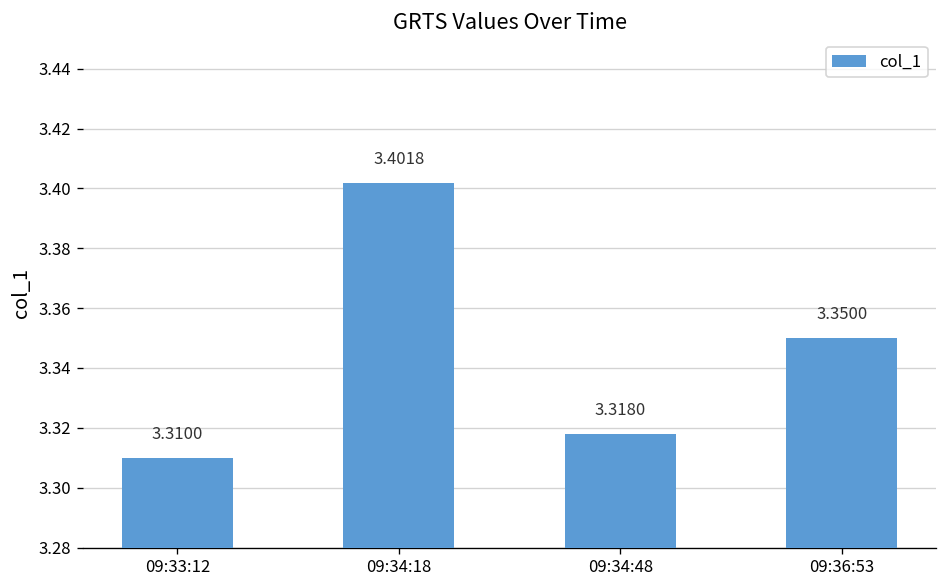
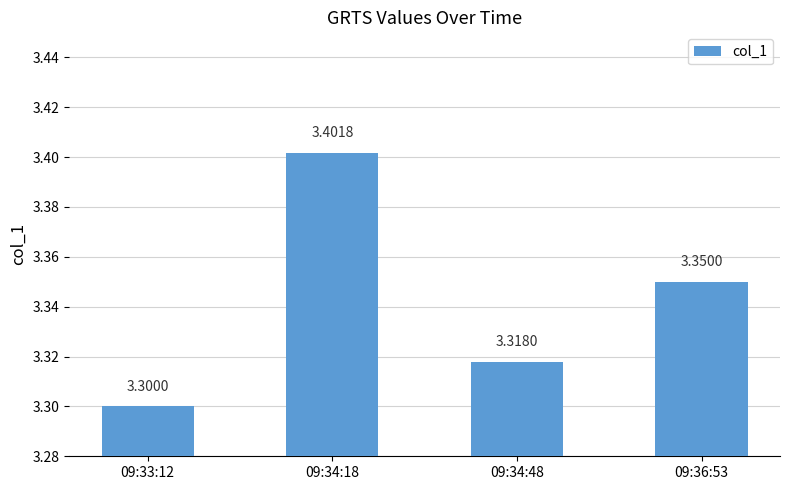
  {
-   "09:33:12": 3.3100,
+   "09:33:12": 3.3000,
    "09:34:18": 3.4018,
    "09:34:48": 3.3180,
    "09:36:53": 3.3500
  }
